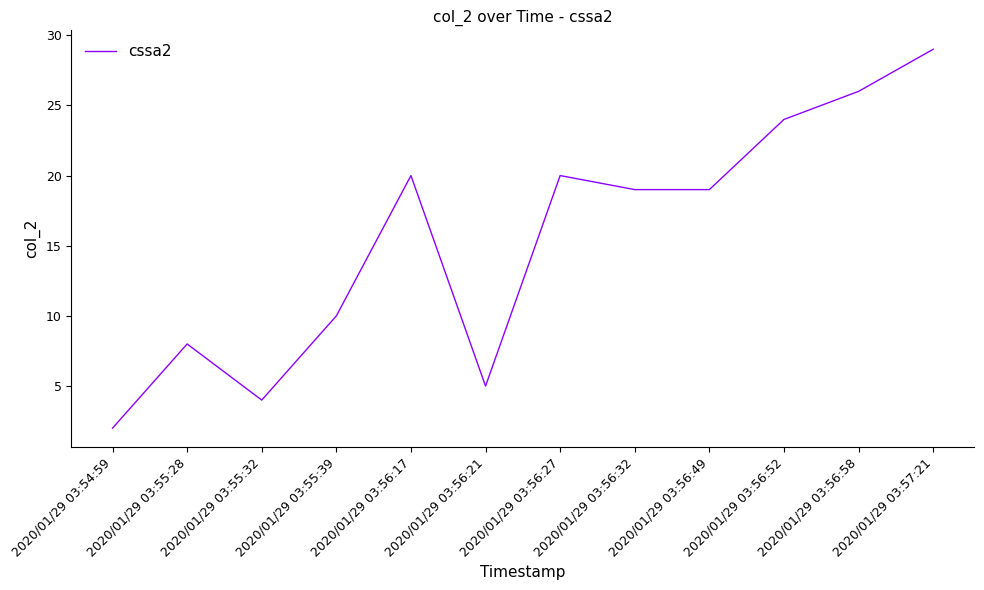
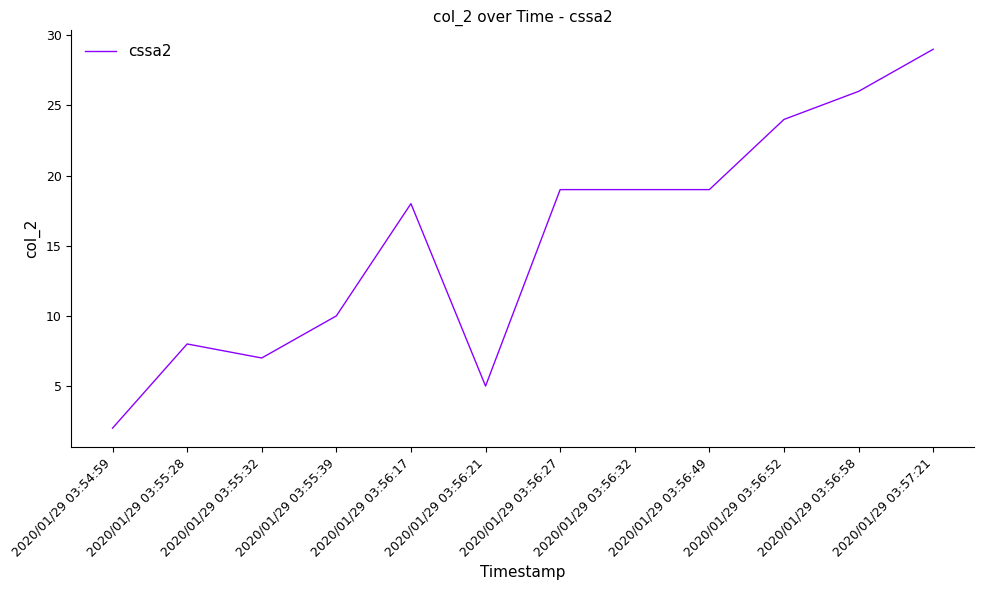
  {
    "2020/01/29 03:54:59": 2,
    "2020/01/29 03:55:28": 8,
-   "2020/01/29 03:55:32": 4,
+   "2020/01/29 03:55:32": 7,
    "2020/01/29 03:55:39": 10,
-   "2020/01/29 03:56:17": 20,
+   "2020/01/29 03:56:17": 18,
    "2020/01/29 03:56:21": 5,
-   "2020/01/29 03:56:27": 20,
+   "2020/01/29 03:56:27": 19,
    "2020/01/29 03:56:32": 19,
    "2020/01/29 03:56:49": 19,
    "2020/01/29 03:56:52": 24,
    "2020/01/29 03:56:58": 26,
    "2020/01/29 03:57:21": 29
  }
